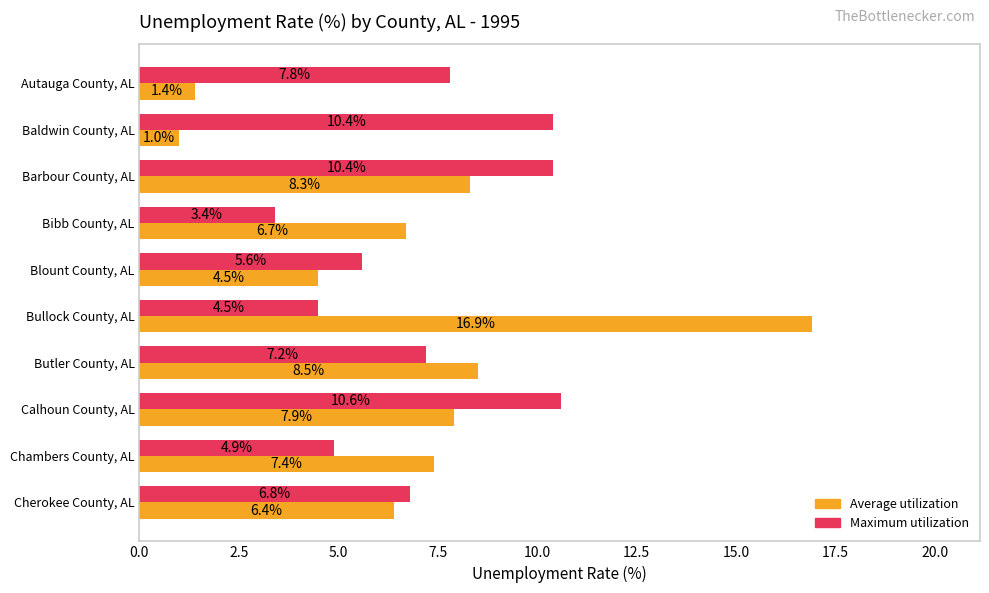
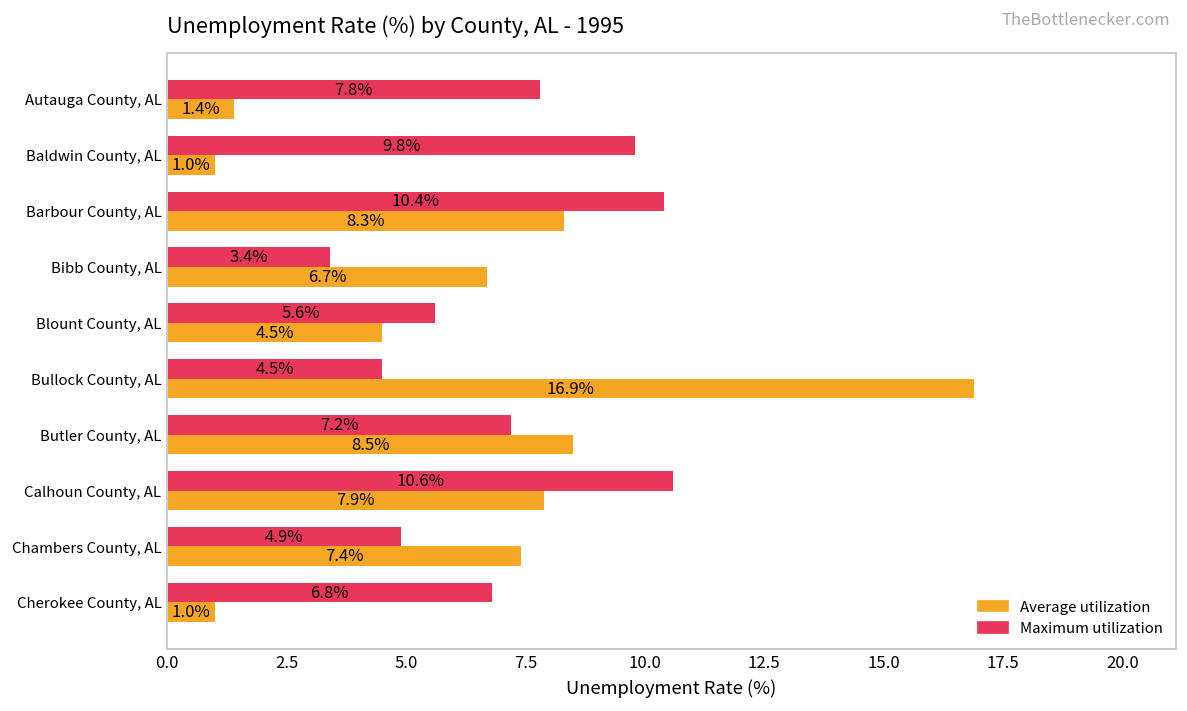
  {
    "Average utilization": {
      "Autauga County, AL": "1.4%",
      "Baldwin County, AL": "1.0%",
      "Barbour County, AL": "8.3%",
      "Bibb County, AL": "6.7%",
      "Blount County, AL": "4.5%",
      "Bullock County, AL": "16.9%",
      "Butler County, AL": "8.5%",
      "Calhoun County, AL": "7.9%",
      "Chambers County, AL": "7.4%",
-     "Cherokee County, AL": "6.4%"
+     "Cherokee County, AL": "1.0%"
    },
    "Maximum utilization": {
      "Autauga County, AL": "7.8%",
-     "Baldwin County, AL": "10.4%",
+     "Baldwin County, AL": "9.8%",
      "Barbour County, AL": "10.4%",
      "Bibb County, AL": "3.4%",
      "Blount County, AL": "5.6%",
      "Bullock County, AL": "4.5%",
      "Butler County, AL": "7.2%",
      "Calhoun County, AL": "10.6%",
      "Chambers County, AL": "4.9%",
      "Cherokee County, AL": "6.8%"
    }
  }
